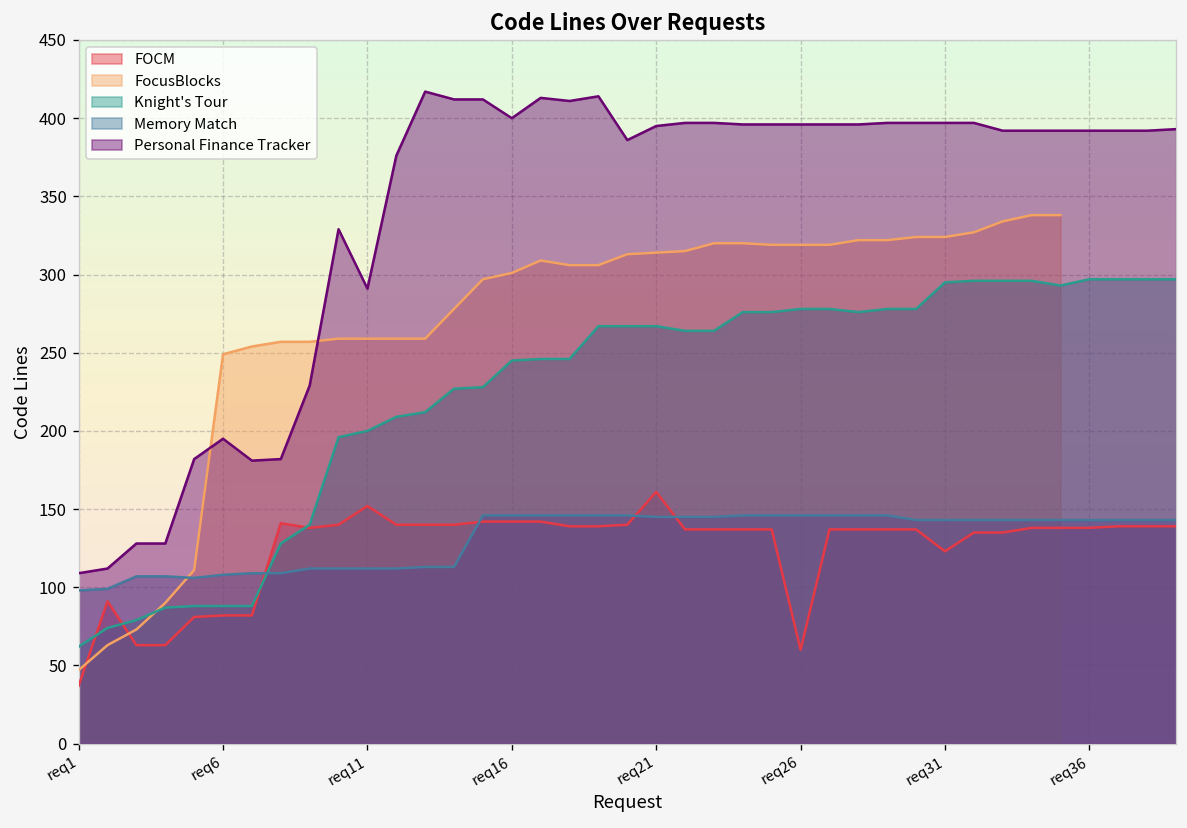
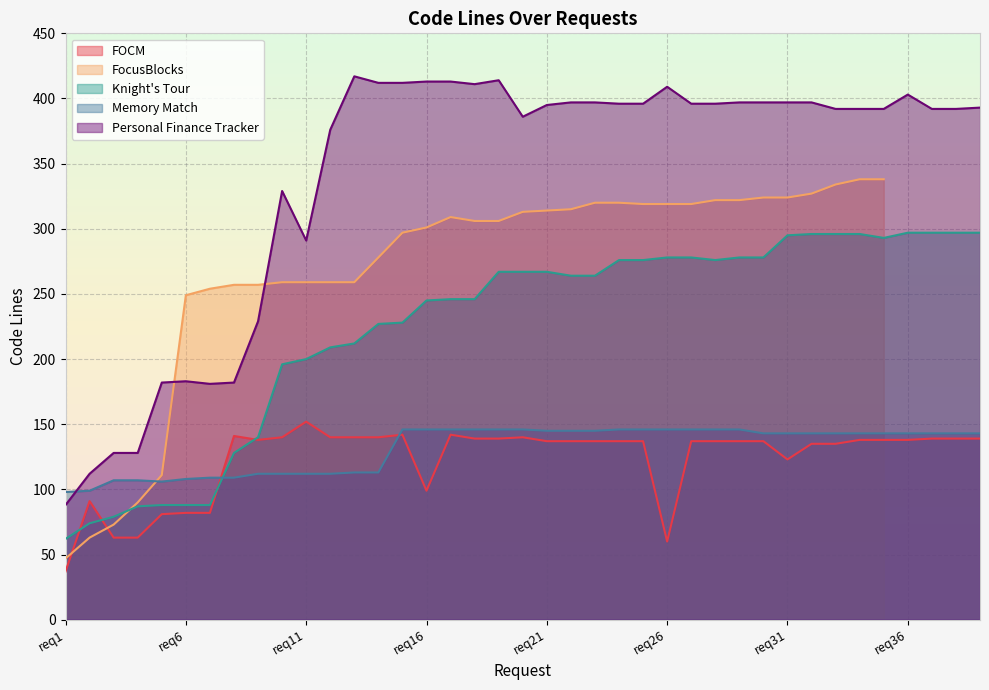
  {
    "FOCM": {
      "req1": 37,
      "req6": 82,
      "req11": 152,
-     "req16": 142,
-     "req21": 161,
+     "req16": 99,
+     "req21": 137,
      "req26": 60,
      "req31": 123,
      "req36": 138
    },
    "FocusBlocks": {
      "req1": 47,
      "req6": 249,
      "req11": 259,
      "req16": 301,
      "req21": 314,
      "req26": 319,
      "req31": 324
    },
    "Personal Finance Tracker": {
-     "req1": 109,
-     "req6": 195,
+     "req1": 88,
+     "req6": 183,
      "req11": 291,
-     "req16": 400,
+     "req16": 413,
      "req21": 395,
-     "req26": 396,
+     "req26": 409,
      "req31": 397,
-     "req36": 392
+     "req36": 403
    }
  }
